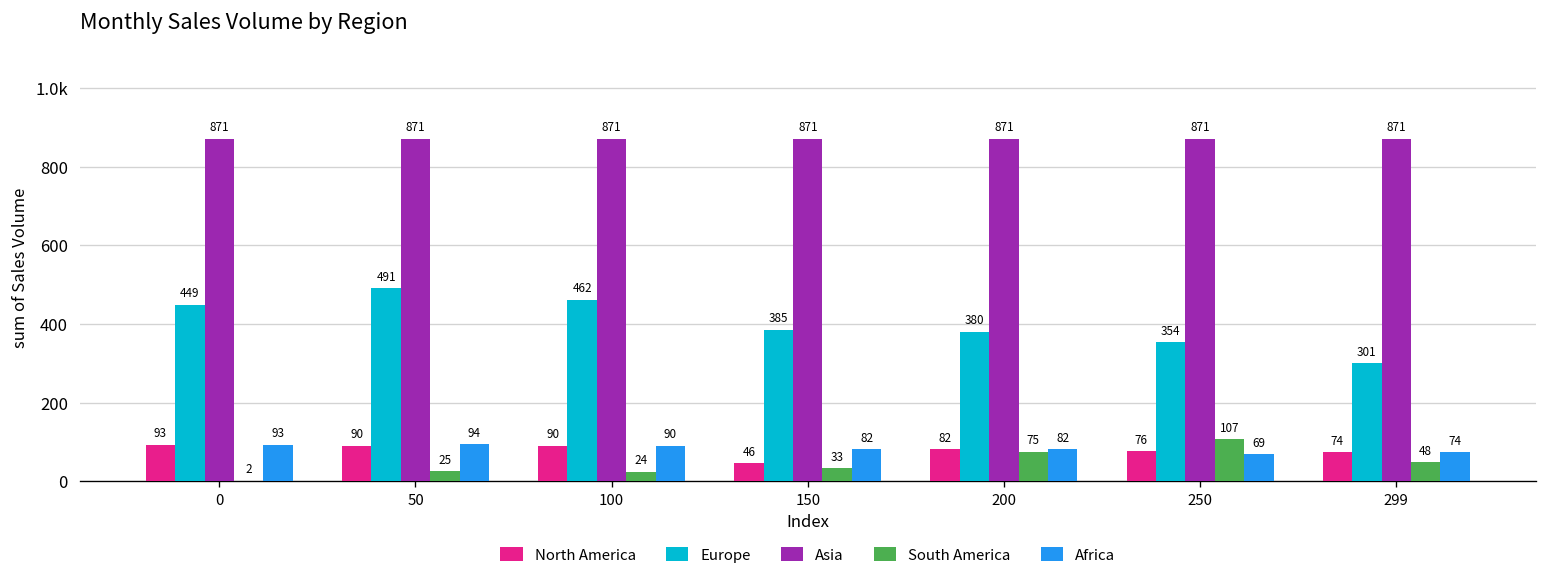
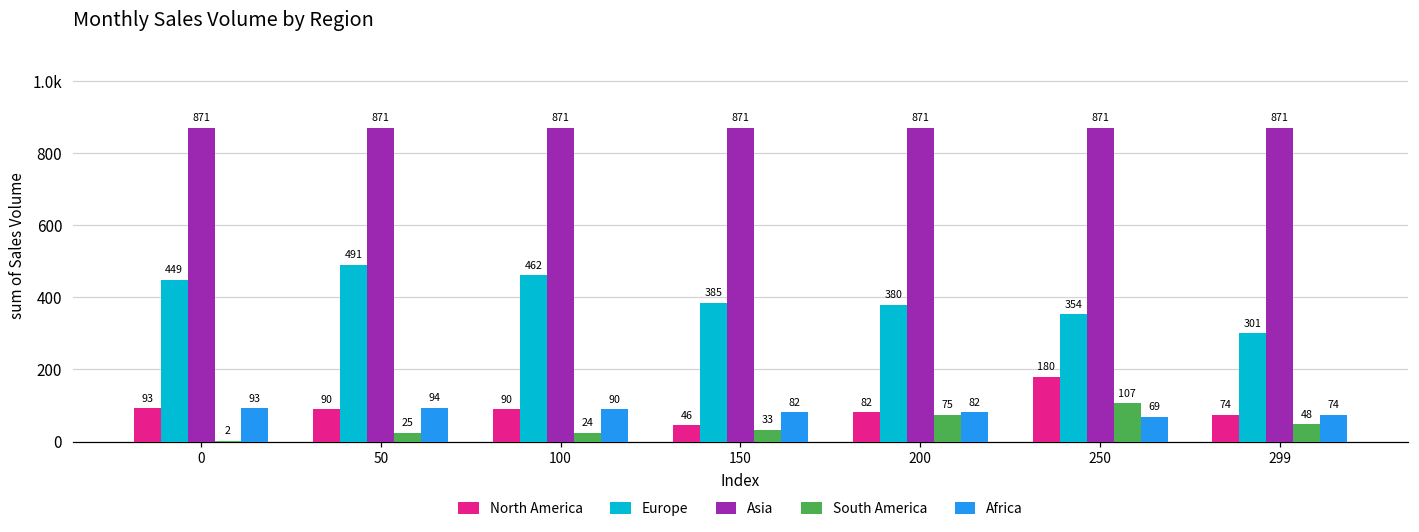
  {
    "North America": {
      "0": 93,
      "50": 90,
      "100": 90,
      "150": 46,
      "200": 82,
-     "250": 76,
+     "250": 180,
      "299": 74
    },
    "Asia": {
      "0": 871,
      "50": 871,
      "100": 871,
      "150": 871,
      "200": 871,
      "250": 871,
      "299": 871
    },
    "South America": {
      "0": 2,
      "50": 25,
      "100": 24,
      "150": 33,
      "200": 75,
      "250": 107,
      "299": 48
    }
  }
